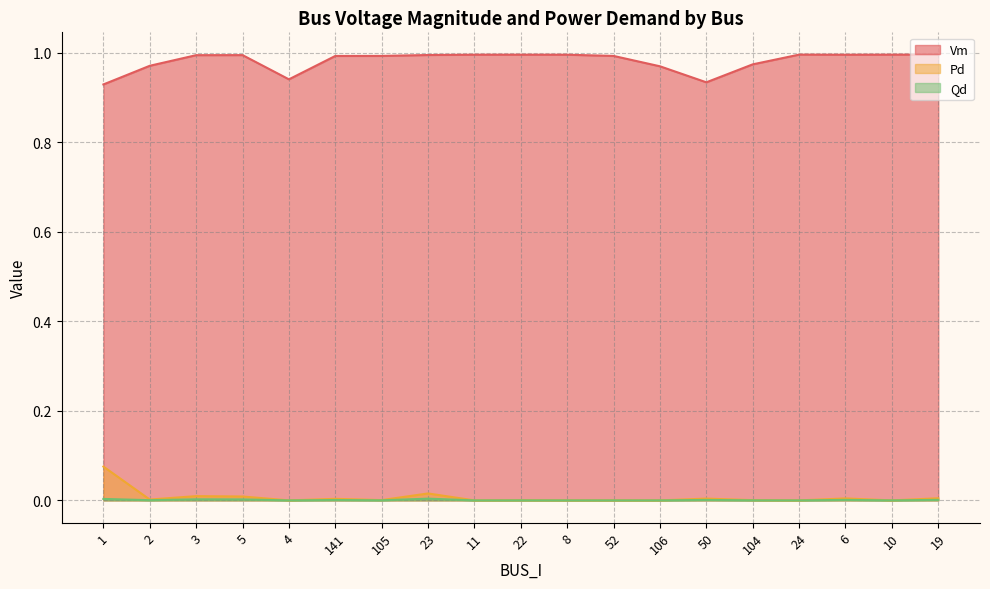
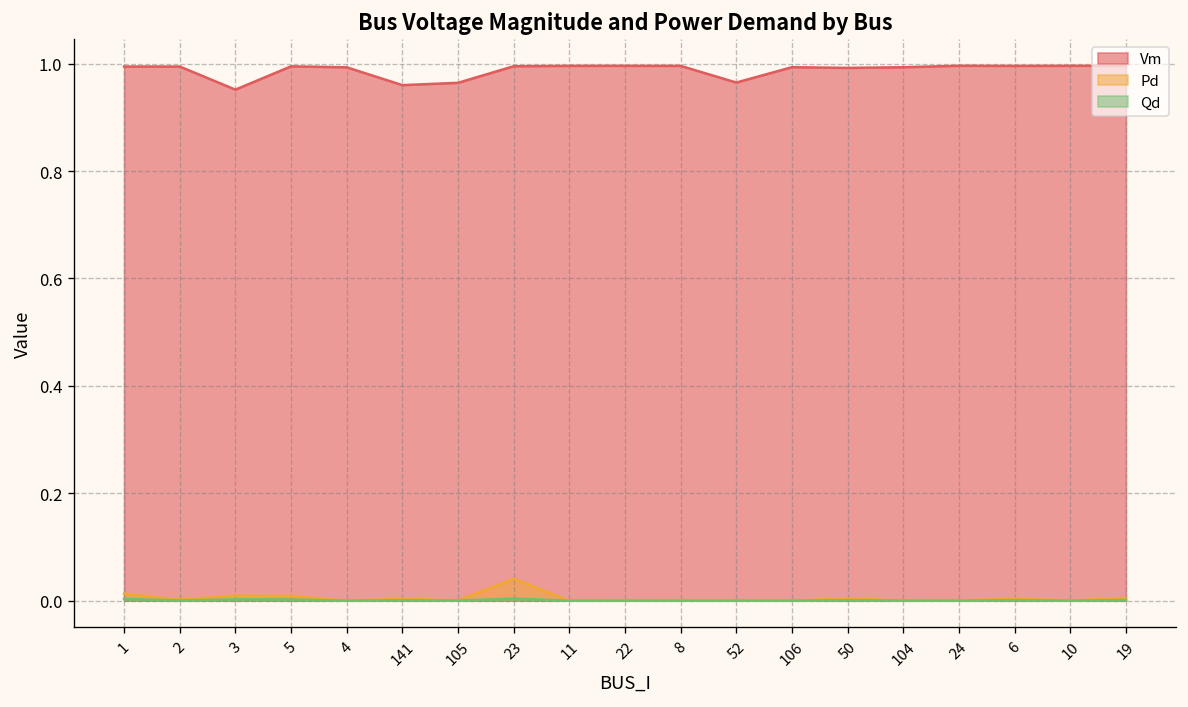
  {
    "Vm": {
-     "1": 0.93,
-     "2": 0.97,
-     "3": 0.99,
+     "1": 0.99,
+     "2": 0.99,
+     "3": 0.95,
      "5": 1.00,
-     "4": 0.94,
-     "141": 0.99,
-     "105": 0.99,
+     "4": 0.99,
+     "141": 0.96,
+     "105": 0.96,
      "23": 1.00,
      "11": 1.00,
      "22": 1.00,
      "8": 1.00,
-     "52": 0.99,
-     "106": 0.97,
-     "50": 0.93,
-     "104": 0.97,
+     "52": 0.96,
+     "106": 0.99,
+     "50": 0.99,
+     "104": 0.99,
      "24": 1.00,
      "6": 1.00,
      "10": 1.00
    },
    "Pd": {
-     "1": 0.08,
+     "1": 0.01,
      "3": 0.01,
      "5": 0.01,
-     "23": 0.02
+     "23": 0.04
    },
    "Qd": {
      "1": 0.00,
      "3": 0.00,
      "5": 0.00,
      "23": 0.00
    }
  }
